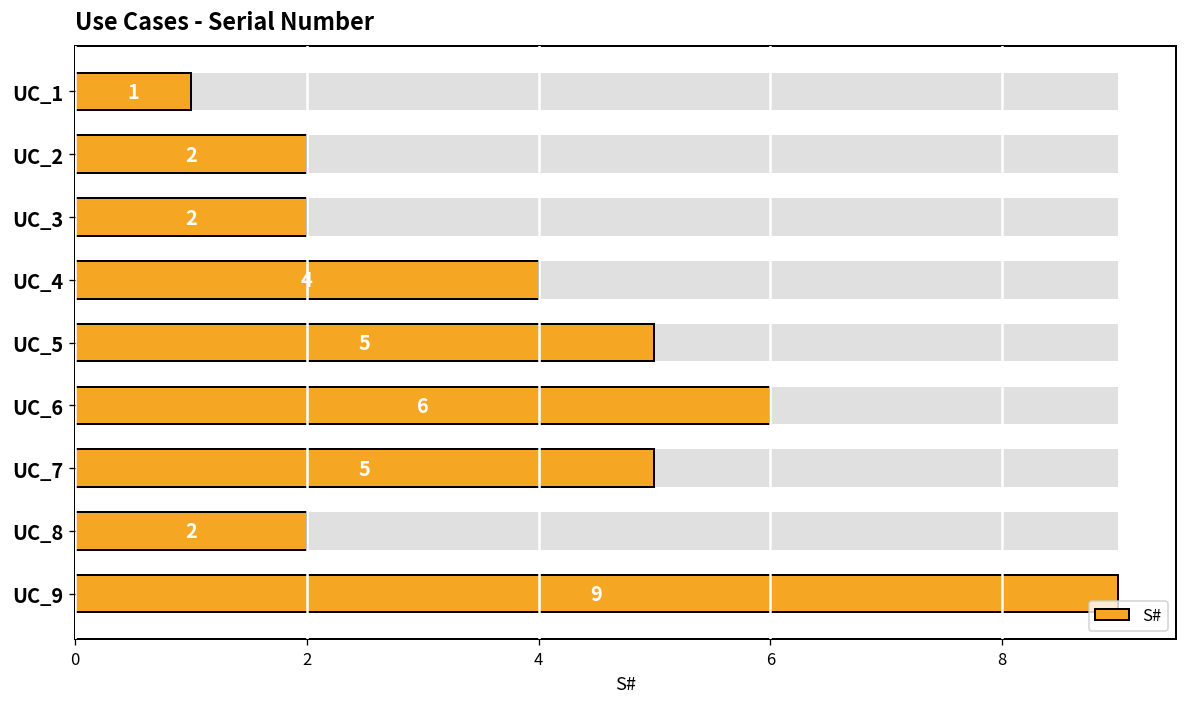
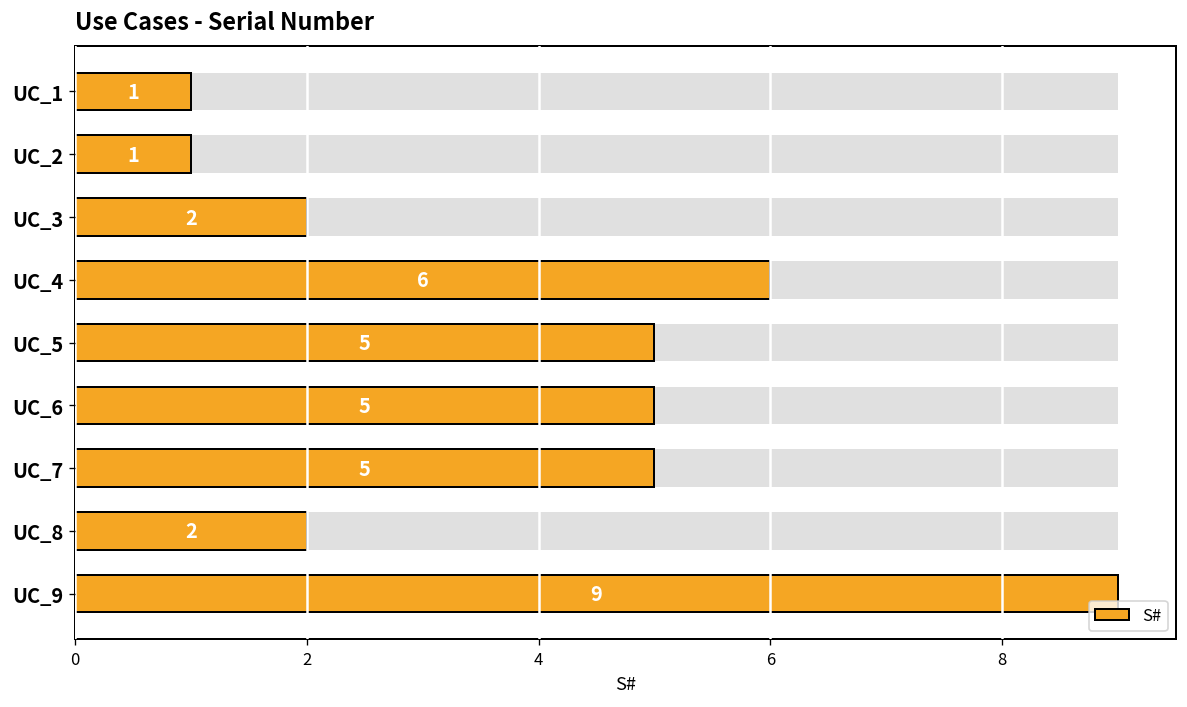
  {
    "S#": {
-     "UC_2": 2,
-     "UC_4": 4,
-     "UC_6": 6,
+     "UC_2": 1,
+     "UC_4": 6,
+     "UC_6": 5,
      "UC_9": 9
    }
  }
